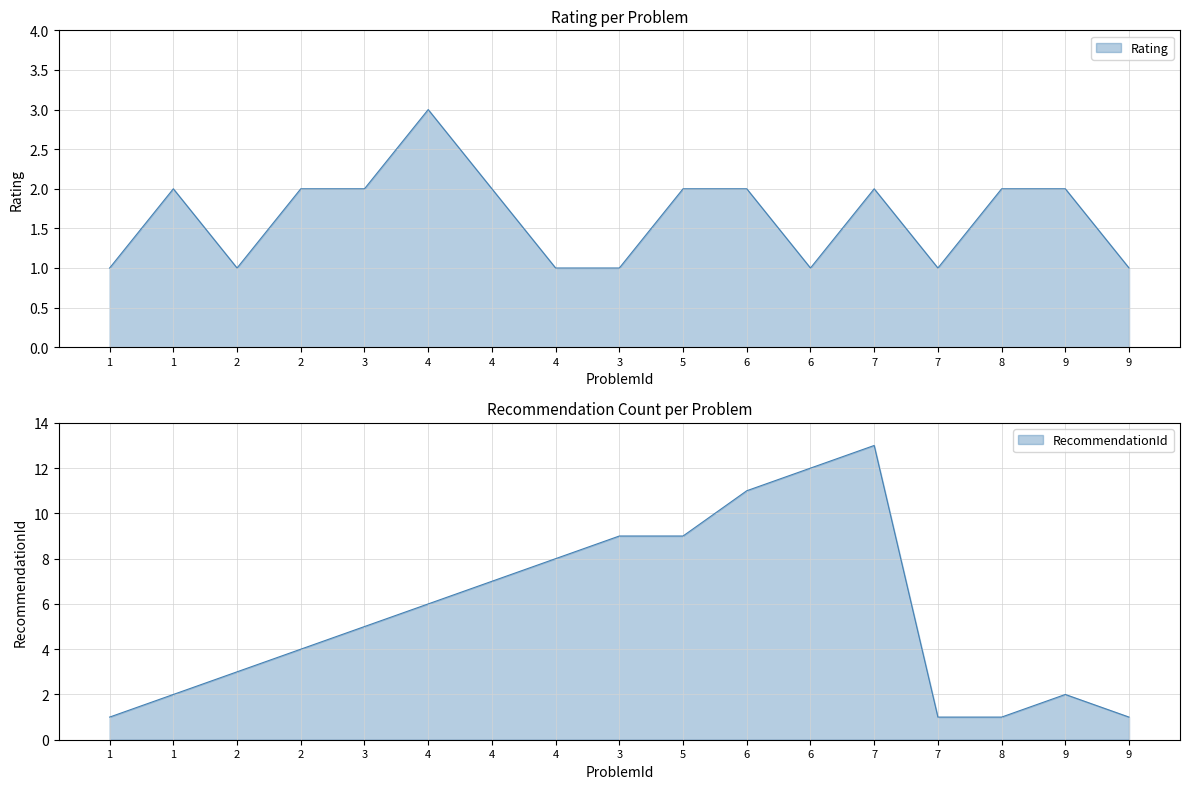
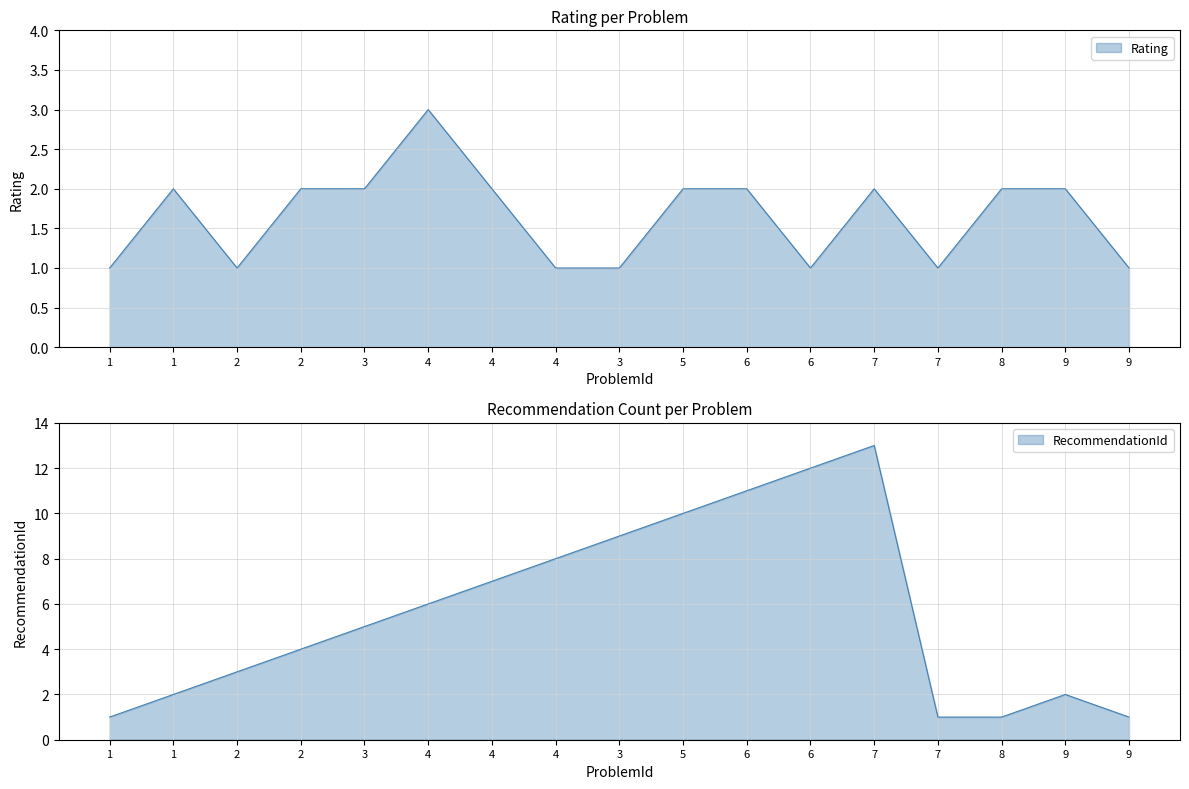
  {
    "Rating per Problem": {
      "5": 2.0,
      "8": 2.0
    },
    "Recommendation Count per Problem": {
-     "5": 9,
+     "5": 10,
      "8": 1
    }
  }
